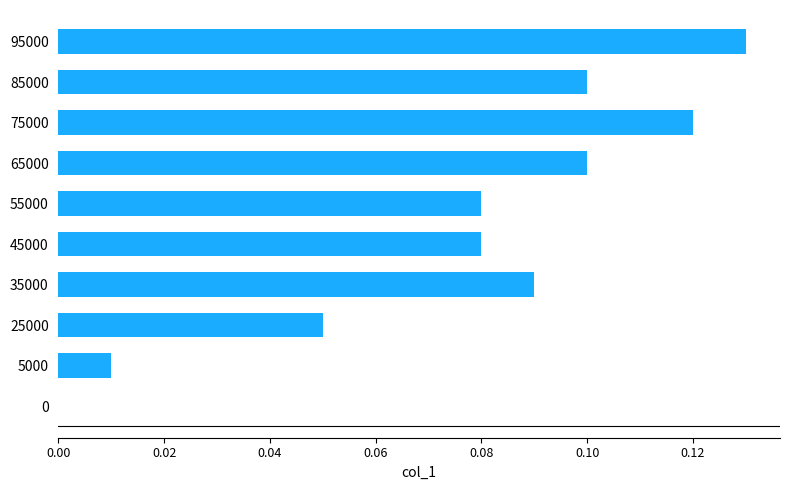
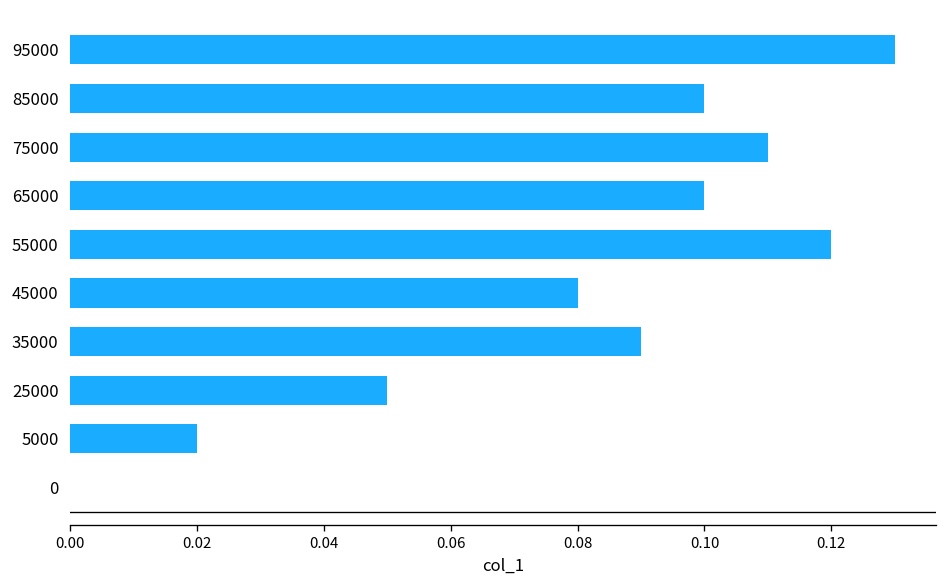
  {
    "95000": 0.13,
    "85000": 0.10,
-   "75000": 0.12,
+   "75000": 0.11,
    "65000": 0.10,
-   "55000": 0.08,
+   "55000": 0.12,
    "45000": 0.08,
    "35000": 0.09,
    "25000": 0.05,
-   "5000": 0.01,
+   "5000": 0.02,
    "0": 0.00
  }
